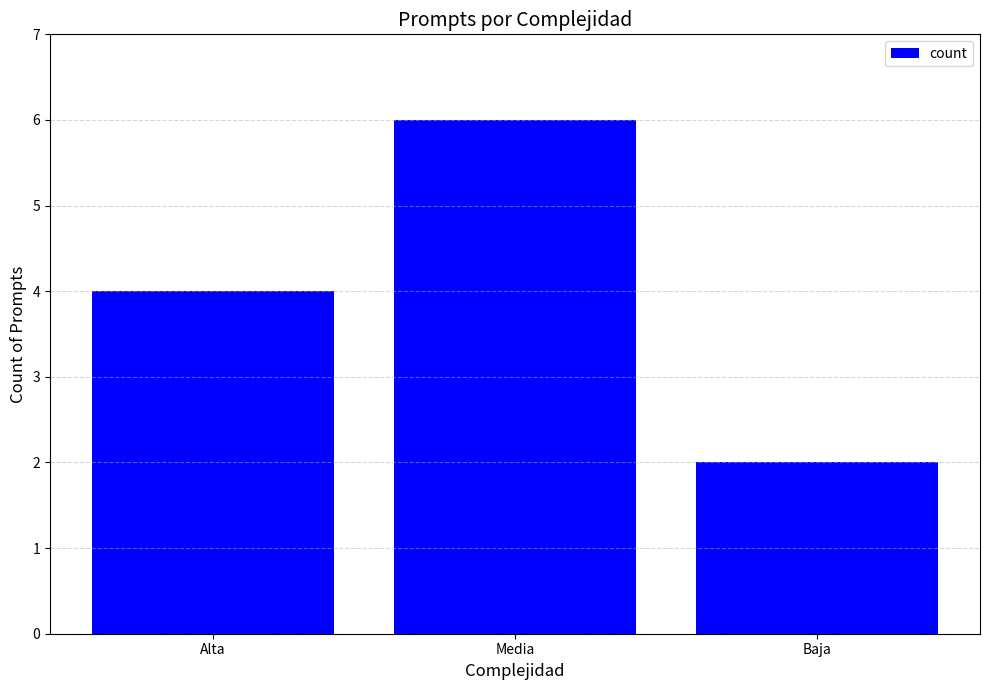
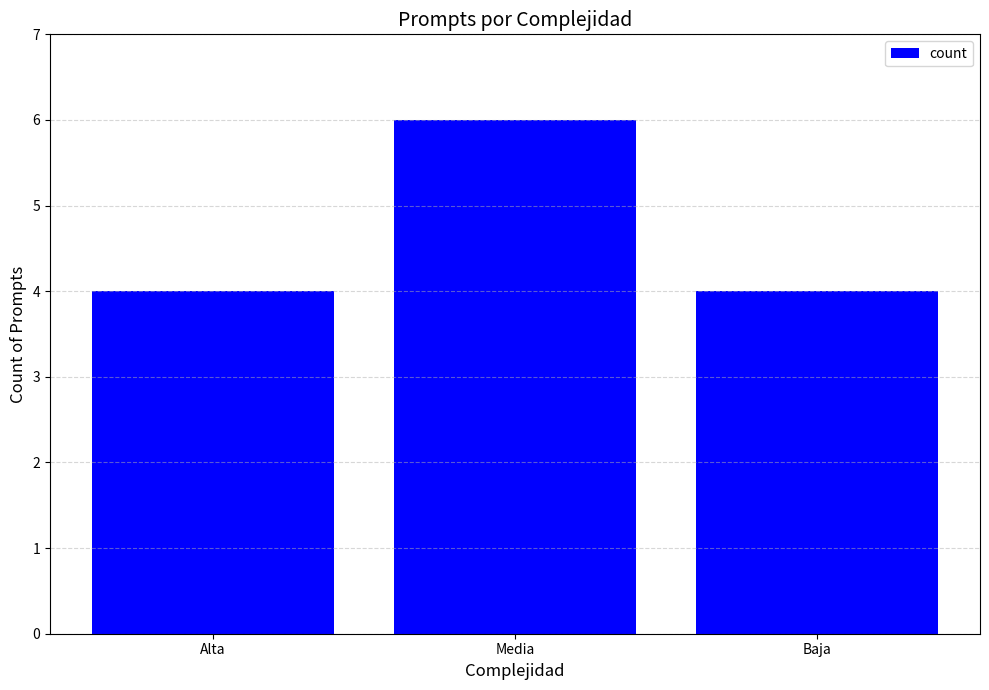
  {
    "Alta": 4,
    "Media": 6,
-   "Baja": 2
+   "Baja": 4
  }
